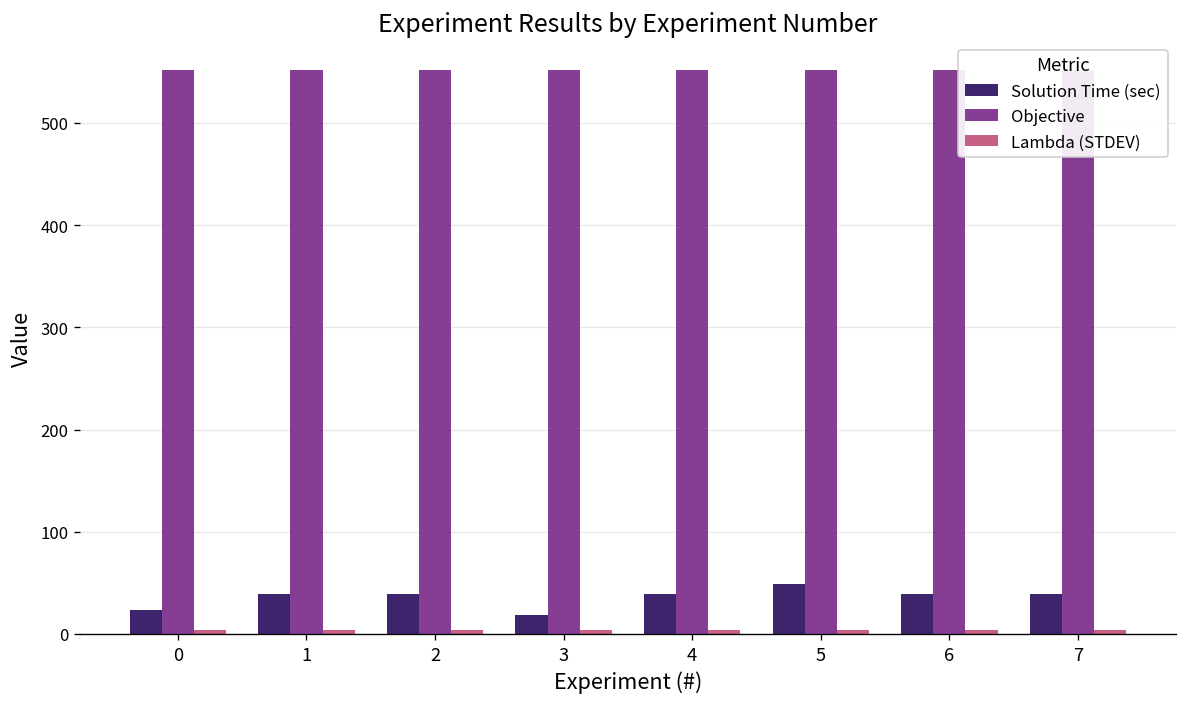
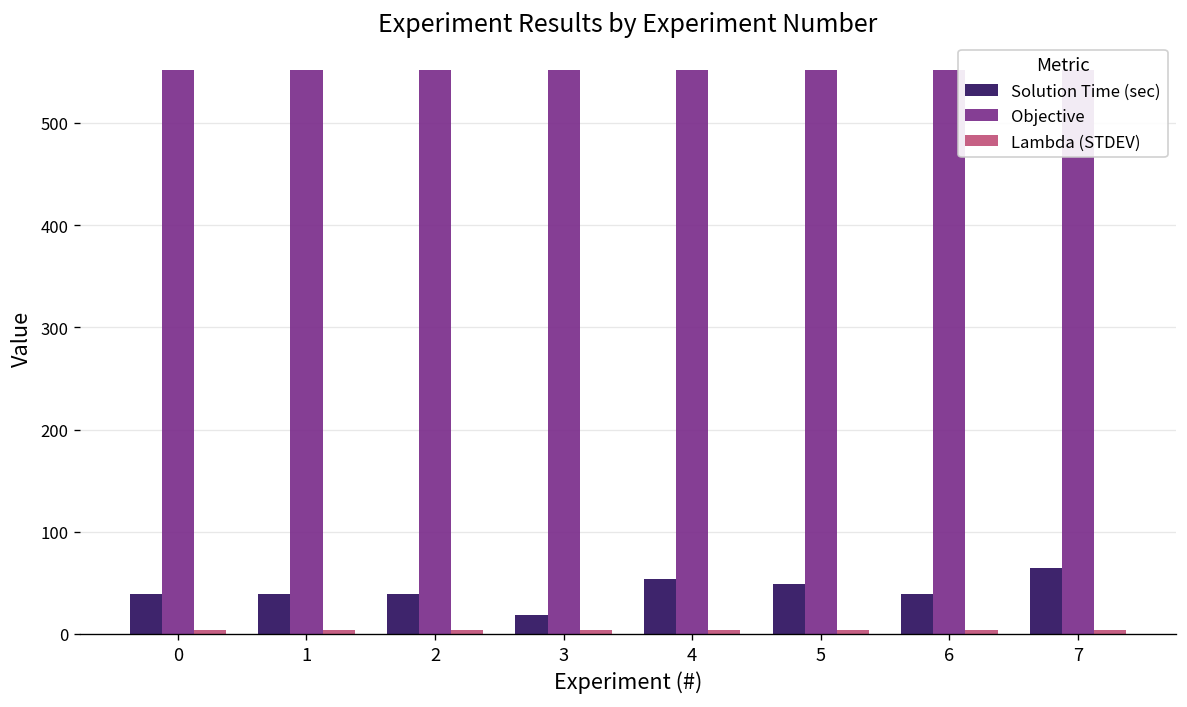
  {
    "Solution Time (sec)": {
-     "0": 20,
+     "0": 40,
      "1": 40,
      "2": 40,
      "3": 20,
-     "4": 40,
+     "4": 50,
      "5": 50,
      "6": 40,
-     "7": 40
+     "7": 60
    },
    "Objective": {
      "0": 550,
      "1": 550,
      "2": 550,
      "3": 550,
      "4": 550,
      "5": 550,
      "6": 550
    },
    "Lambda (STDEV)": {
      "0": 0,
      "1": 0,
      "2": 0,
      "3": 0,
      "4": 0,
      "5": 0,
      "6": 0,
      "7": 0
    }
  }
